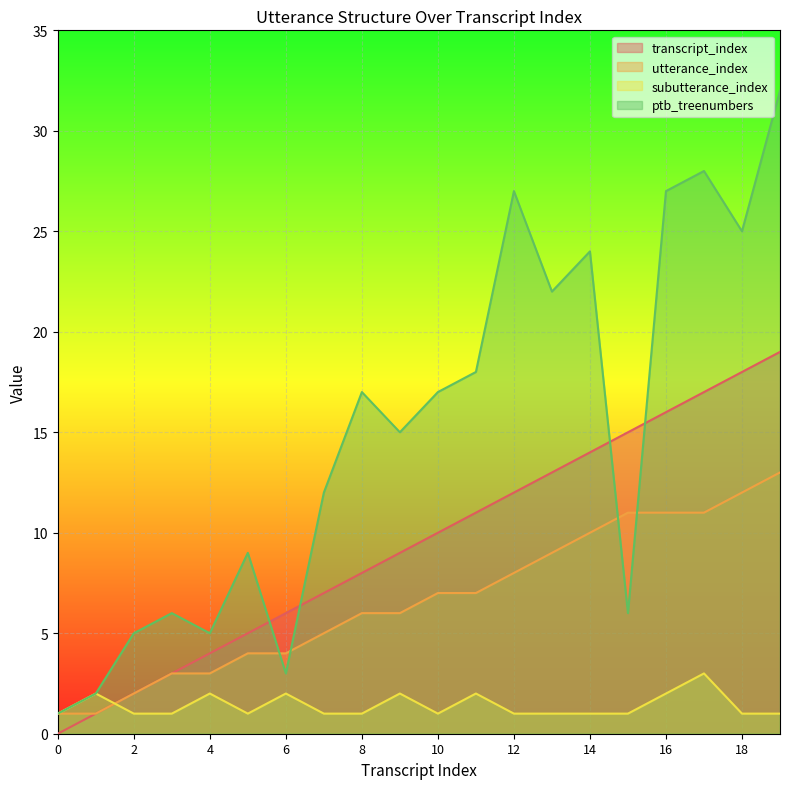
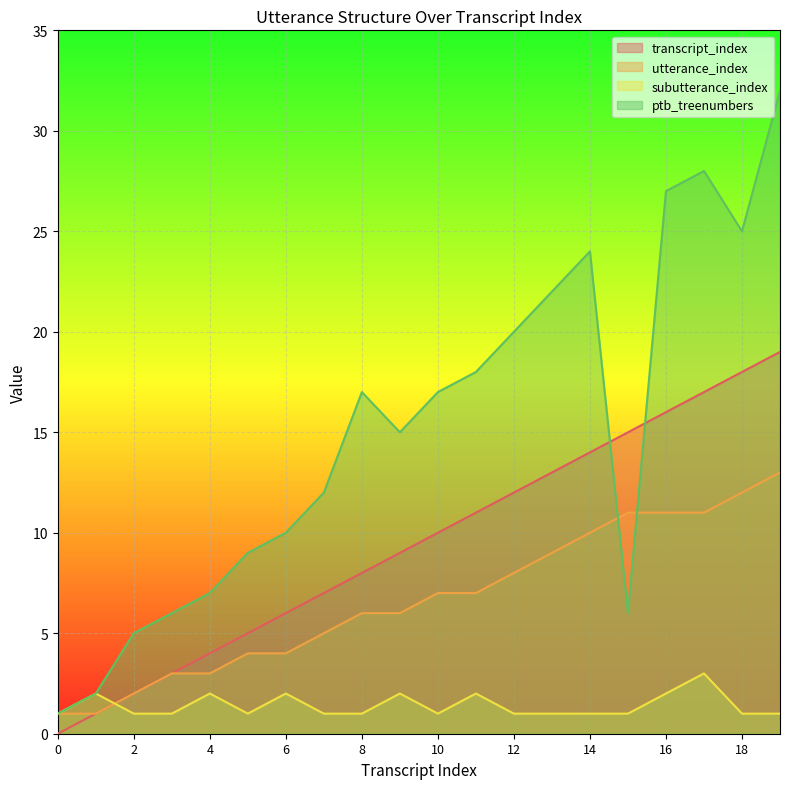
  {
    "ptb_treenumbers": {
      "2": 5,
-     "4": 5,
-     "6": 3,
+     "4": 7,
+     "6": 10,
      "8": 17,
      "10": 17,
-     "12": 27,
+     "12": 20,
      "14": 24,
      "16": 27,
      "18": 25
    }
  }
